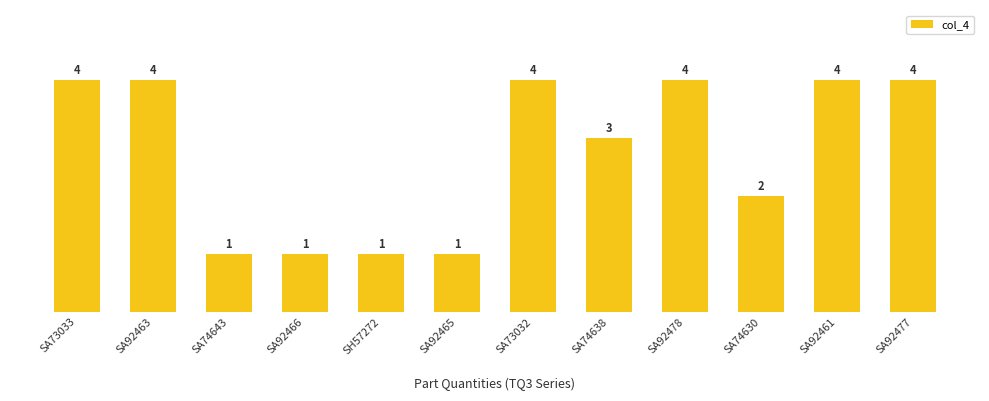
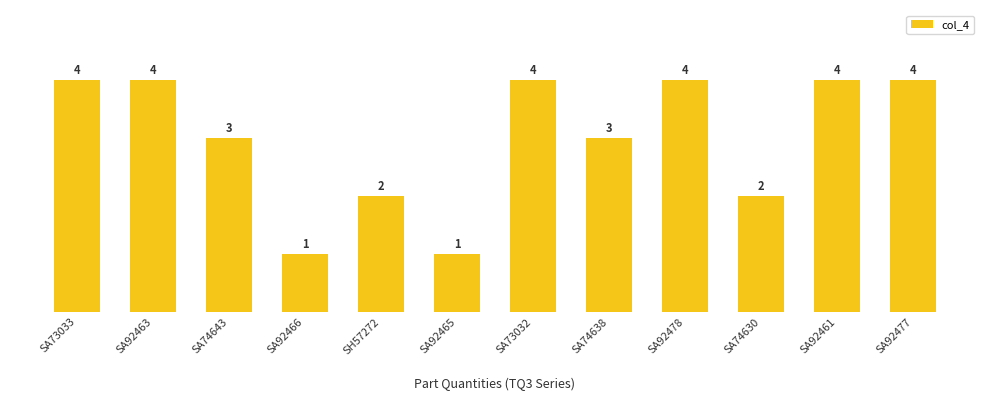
  {
    "SA73033": 4,
    "SA92463": 4,
-   "SA74643": 1,
+   "SA74643": 3,
    "SA92466": 1,
-   "SH57272": 1,
+   "SH57272": 2,
    "SA92465": 1,
    "SA73032": 4,
    "SA74638": 3,
    "SA92478": 4,
    "SA74630": 2,
    "SA92461": 4,
    "SA92477": 4
  }
